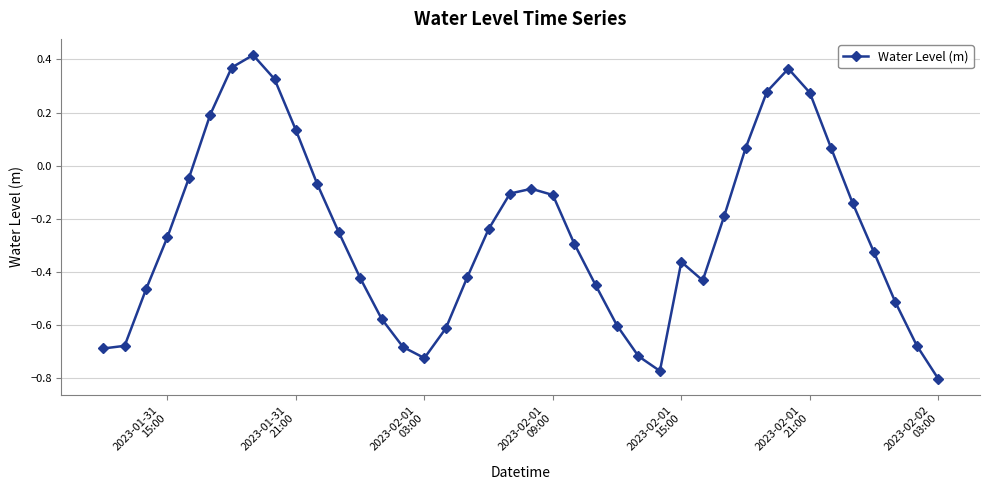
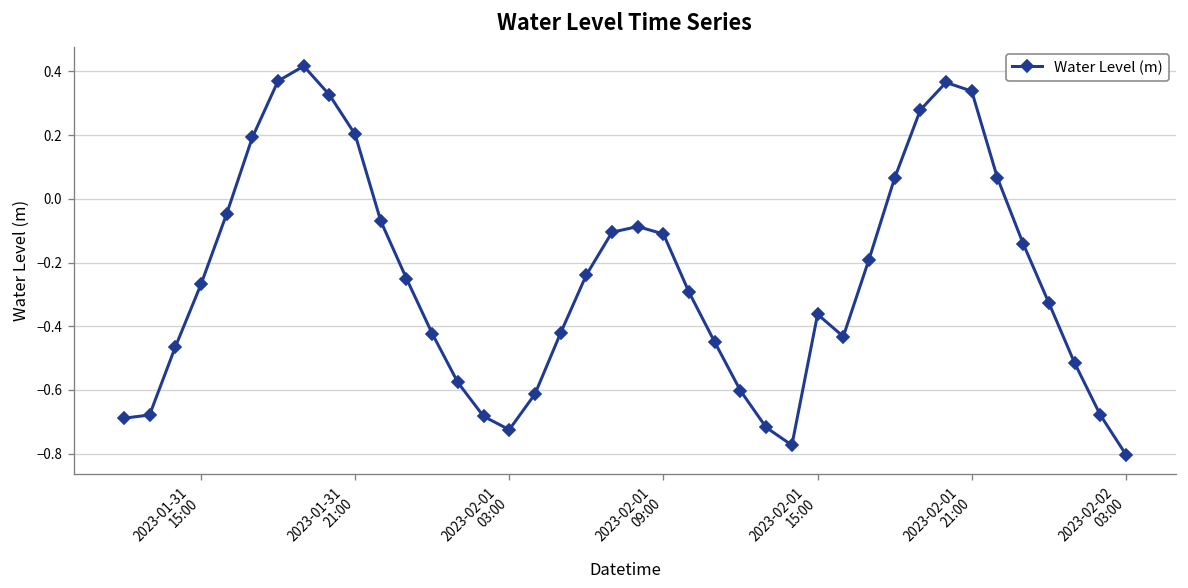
  {
    "2023-01-31 15:00": -0.27,
-   "2023-01-31 21:00": 0.13,
+   "2023-01-31 21:00": 0.20,
    "2023-02-01 03:00": -0.72,
    "2023-02-01 09:00": -0.11,
    "2023-02-01 15:00": -0.36,
-   "2023-02-01 21:00": 0.28,
+   "2023-02-01 21:00": 0.34,
    "2023-02-02 03:00": -0.80
  }
